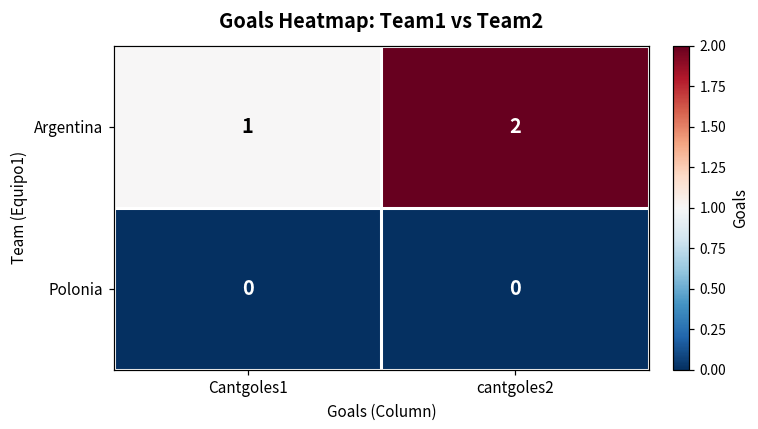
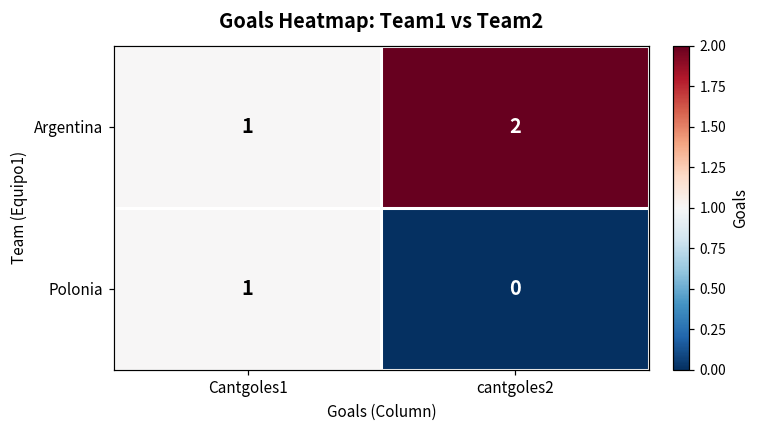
  {
    "Argentina": {
      "Cantgoles1": 1,
      "cantgoles2": 2
    },
    "Polonia": {
-     "Cantgoles1": 0,
+     "Cantgoles1": 1,
      "cantgoles2": 0
    }
  }
